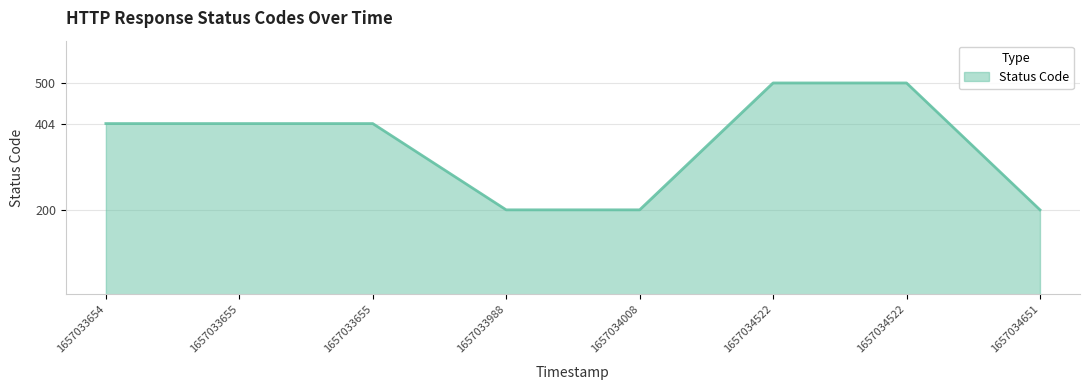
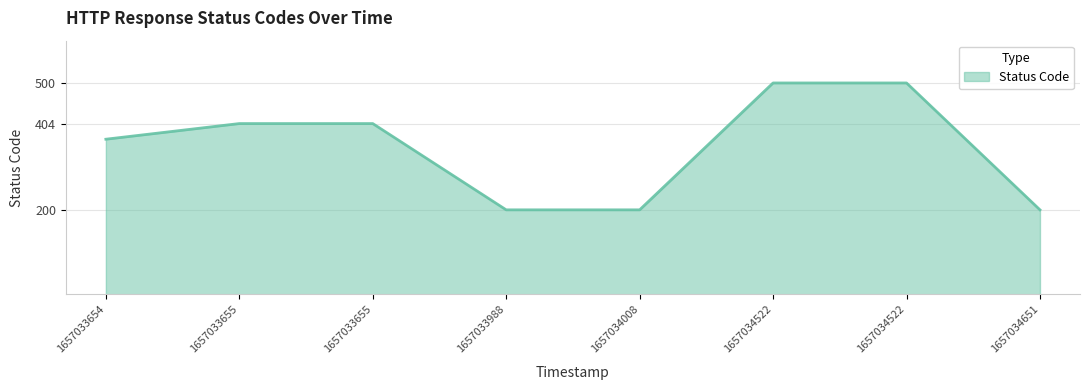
  {
-   "1657033654": 400,
+   "1657033654": 370,
    "1657033988": 200,
    "1657034008": 200,
    "1657034651": 200
  }
